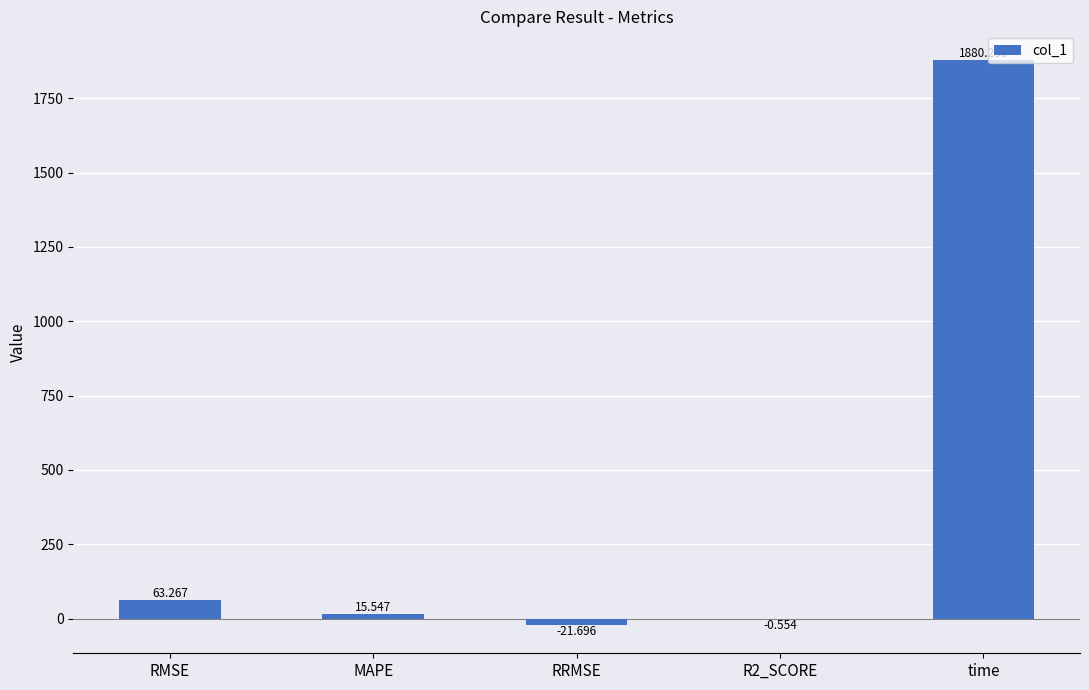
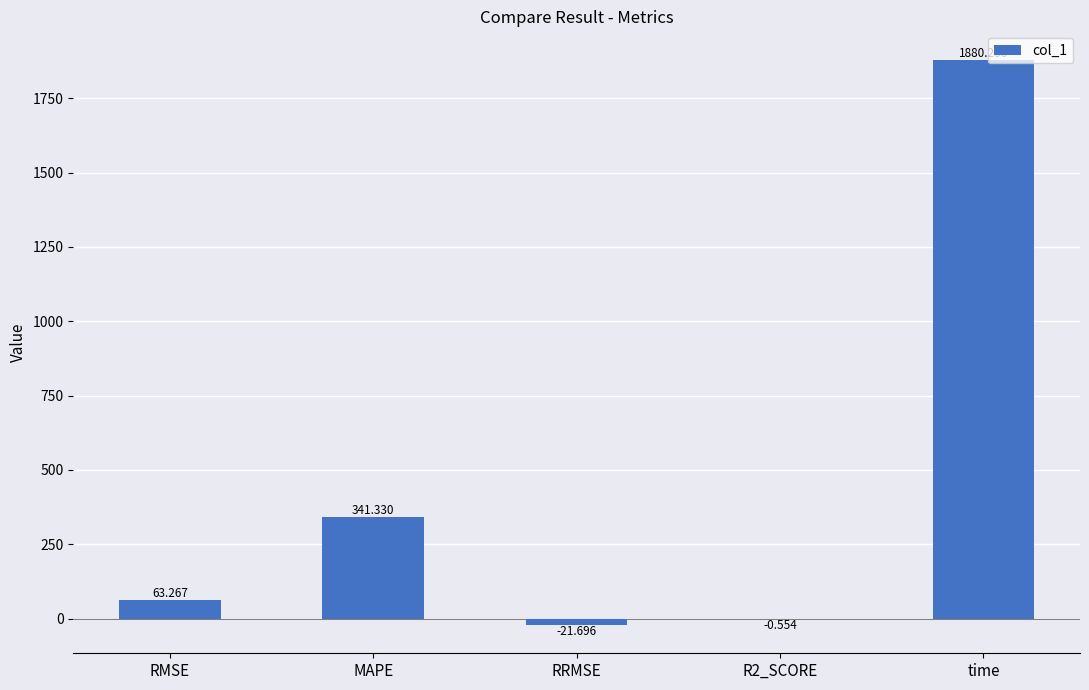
  {
    "RMSE": 63.267,
-   "MAPE": 15.547,
+   "MAPE": 341.330,
    "RRMSE": -21.696,
    "R2_SCORE": -0.554
  }
